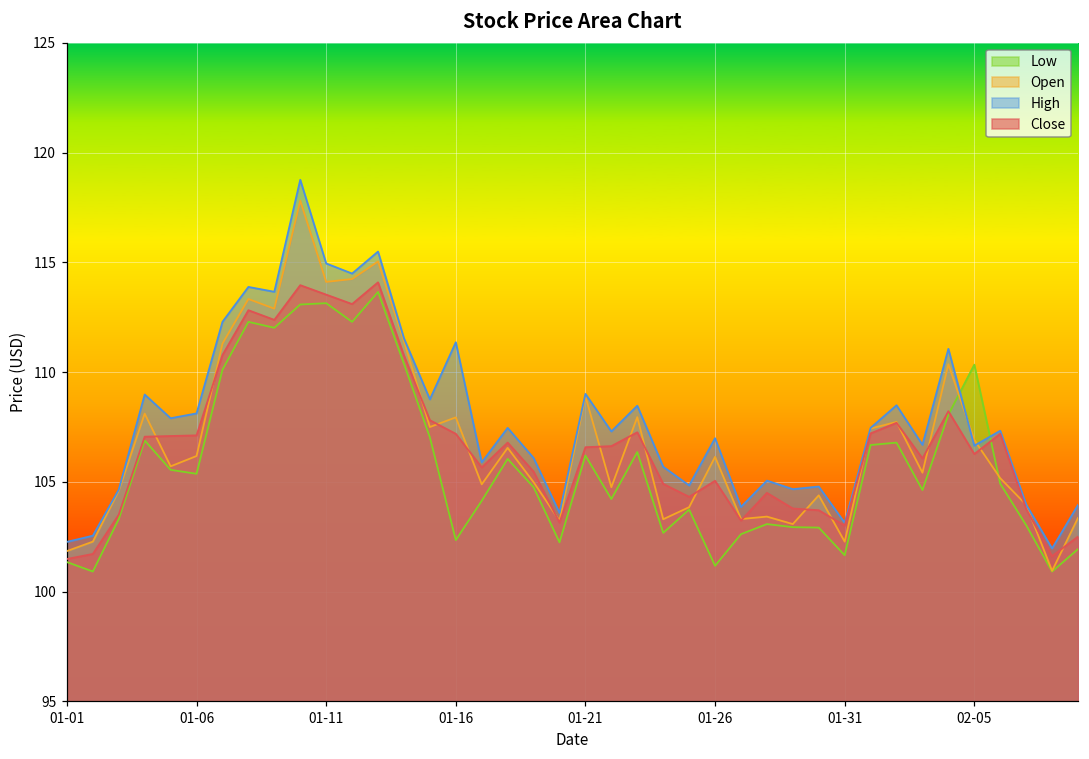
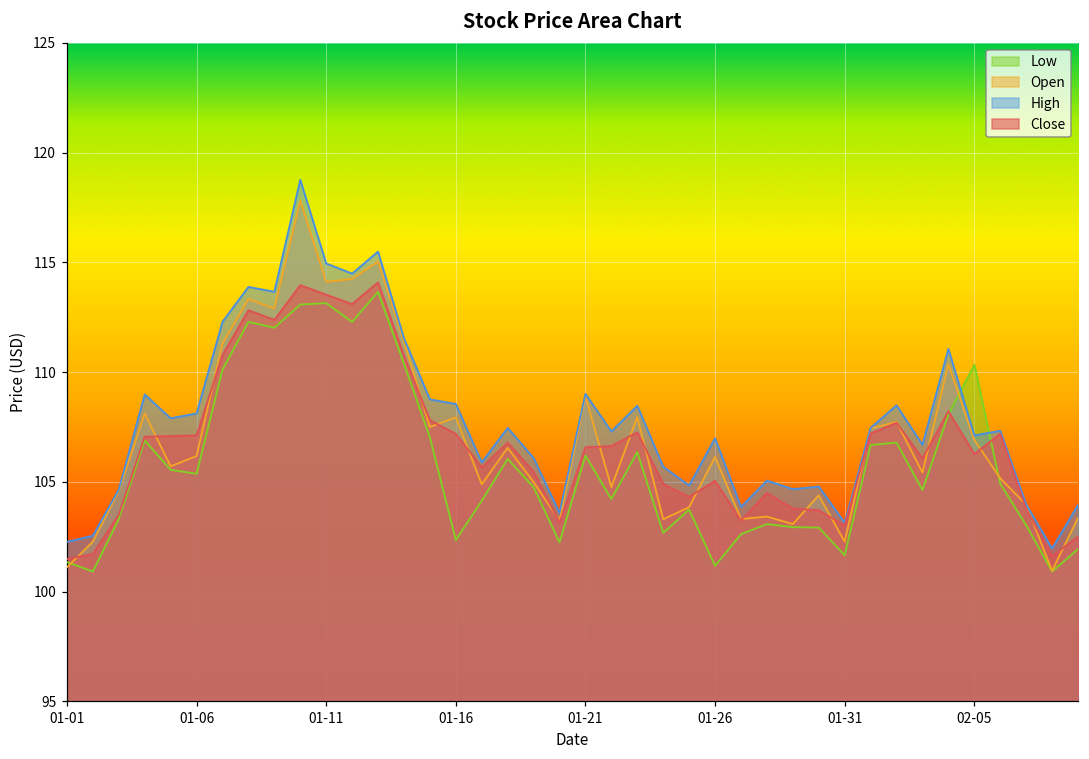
  {
    "Low": {
      "01-01": 101.4,
      "01-06": 105.4,
      "01-11": 113.1,
      "01-16": 102.4,
      "01-21": 106.2,
      "01-26": 101.2,
      "01-31": 101.7,
      "02-05": 110.3
    },
    "Open": {
-     "01-01": 101.9,
+     "01-01": 101.1,
      "01-06": 106.2,
      "01-11": 114.1,
      "01-16": 107.9,
      "01-26": 106.1,
      "01-31": 102.3,
      "02-05": 106.9
    },
    "High": {
      "01-01": 102.3,
      "01-06": 108.1,
      "01-11": 115.0,
-     "01-16": 111.4,
+     "01-16": 108.6,
      "01-26": 107.0,
      "01-31": 103.1,
-     "02-05": 106.7
+     "02-05": 107.1
    },
    "Close": {
      "01-01": 101.5,
      "01-06": 107.1,
      "01-11": 113.5,
      "01-16": 107.2,
      "01-21": 106.6,
      "01-26": 105.1,
      "01-31": 103.0,
      "02-05": 106.3
    }
  }
